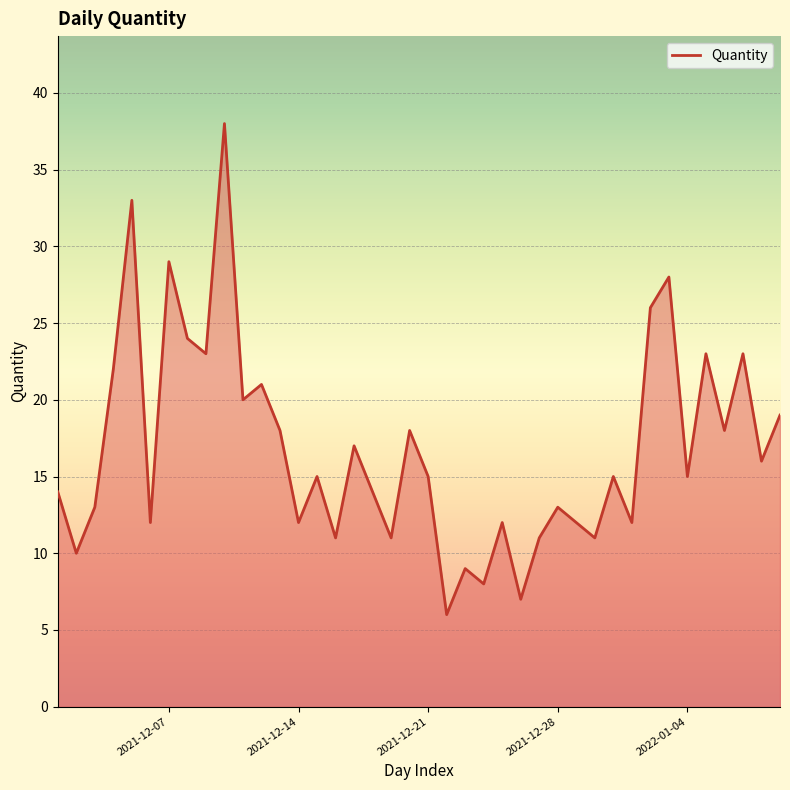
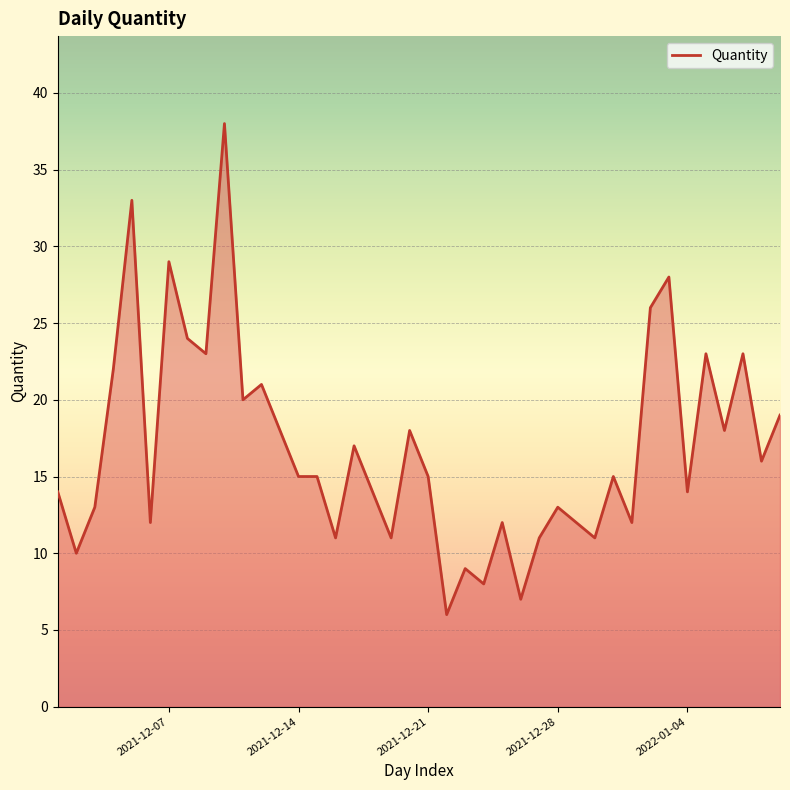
  {
    "2021-12-07": 29,
-   "2021-12-14": 12,
+   "2021-12-14": 15,
    "2021-12-21": 15,
    "2021-12-28": 13,
-   "2022-01-04": 15
+   "2022-01-04": 14
  }
